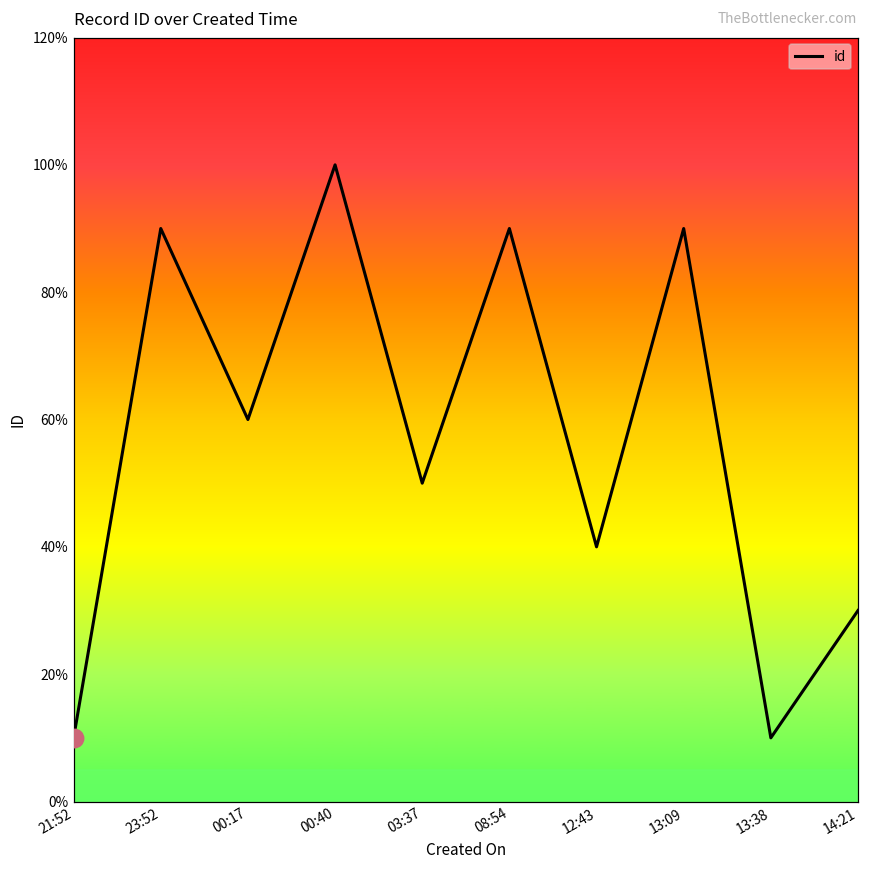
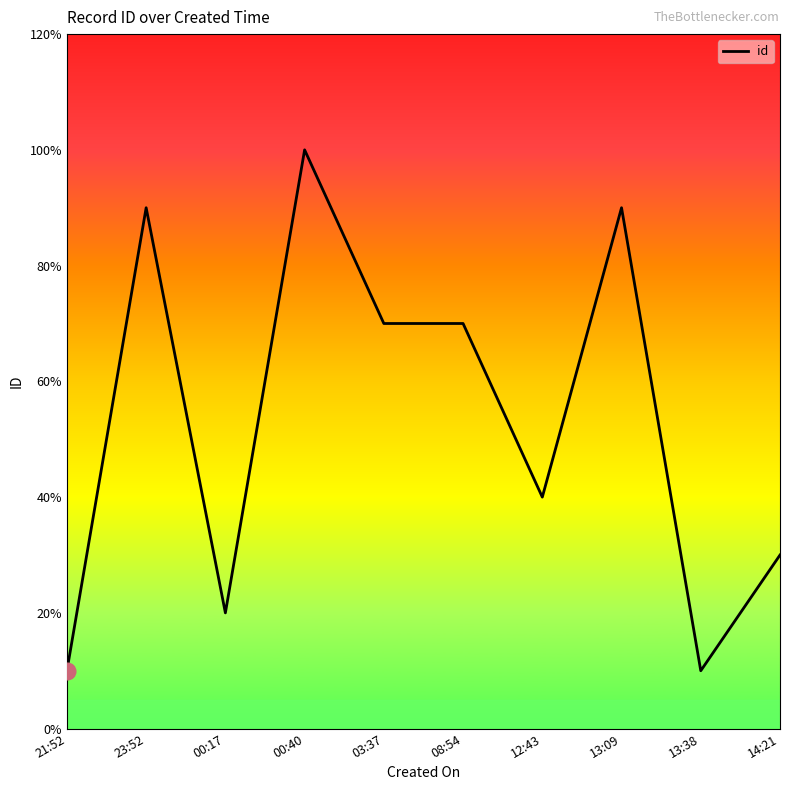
  {
    "id": {
      "23:52": "90%",
-     "00:17": "60%",
+     "00:17": "20%",
      "00:40": "100%",
-     "03:37": "50%",
-     "08:54": "90%",
+     "03:37": "70%",
+     "08:54": "70%",
      "12:43": "40%",
      "13:09": "90%",
      "13:38": "10%",
      "14:21": "30%"
    }
  }
